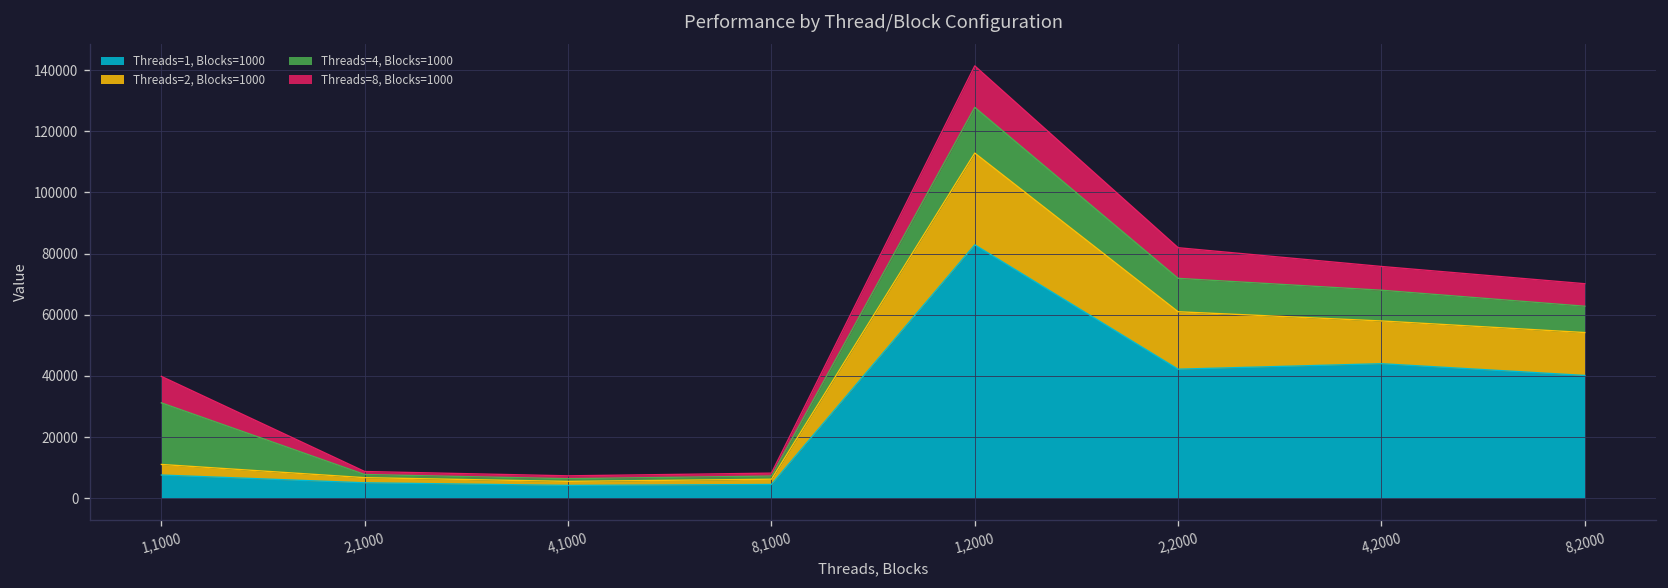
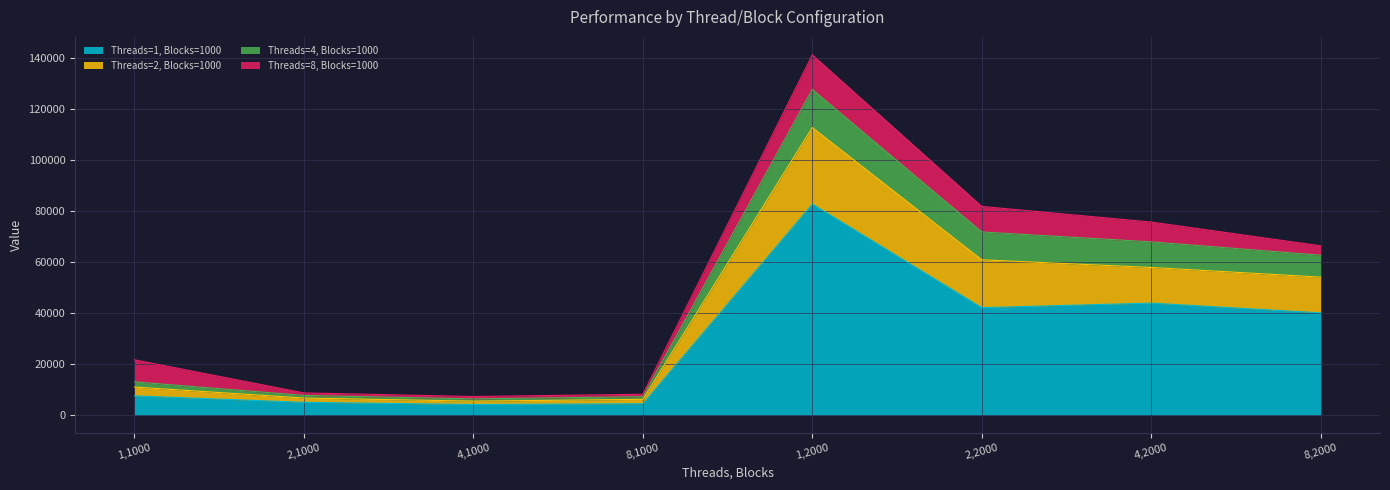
  {
    "Threads=1, Blocks=1000": {
      "1,1000": 8000,
      "2,1000": 5000,
      "4,1000": 4000,
      "8,1000": 5000,
      "1,2000": 83000,
      "2,2000": 42000,
      "4,2000": 44000,
      "8,2000": 40000
    },
    "Threads=2, Blocks=1000": {
      "1,1000": 3000,
      "2,1000": 2000,
      "8,1000": 2000,
      "1,2000": 30000,
      "2,2000": 19000,
      "4,2000": 14000,
      "8,2000": 14000
    },
    "Threads=4, Blocks=1000": {
-     "1,1000": 20000,
+     "1,1000": 2000,
      "1,2000": 15000,
      "2,2000": 11000,
      "4,2000": 10000,
      "8,2000": 9000
    },
    "Threads=8, Blocks=1000": {
      "1,1000": 9000,
      "1,2000": 14000,
      "2,2000": 10000,
      "4,2000": 8000,
-     "8,2000": 7000
+     "8,2000": 4000
    }
  }
